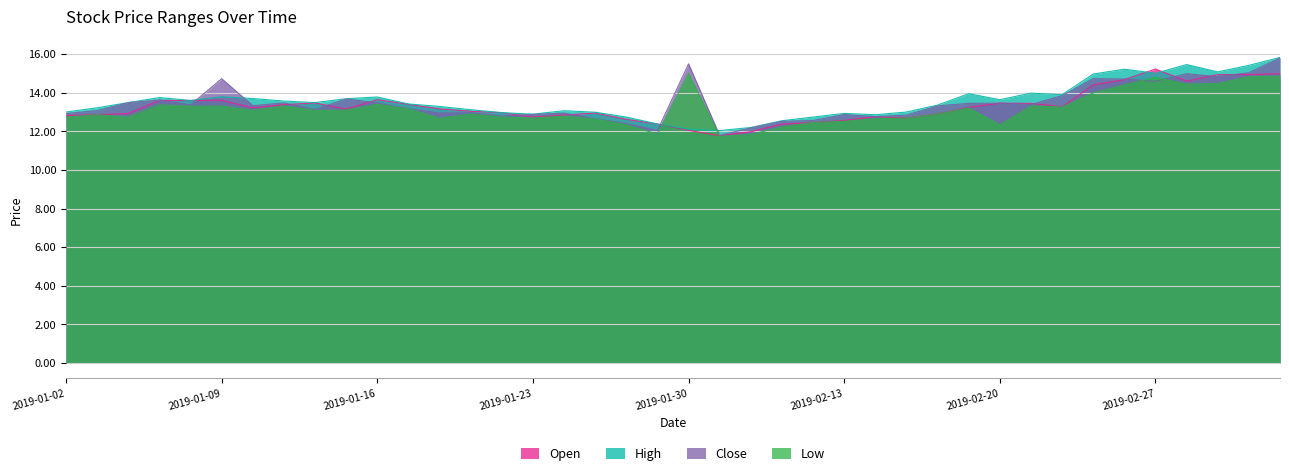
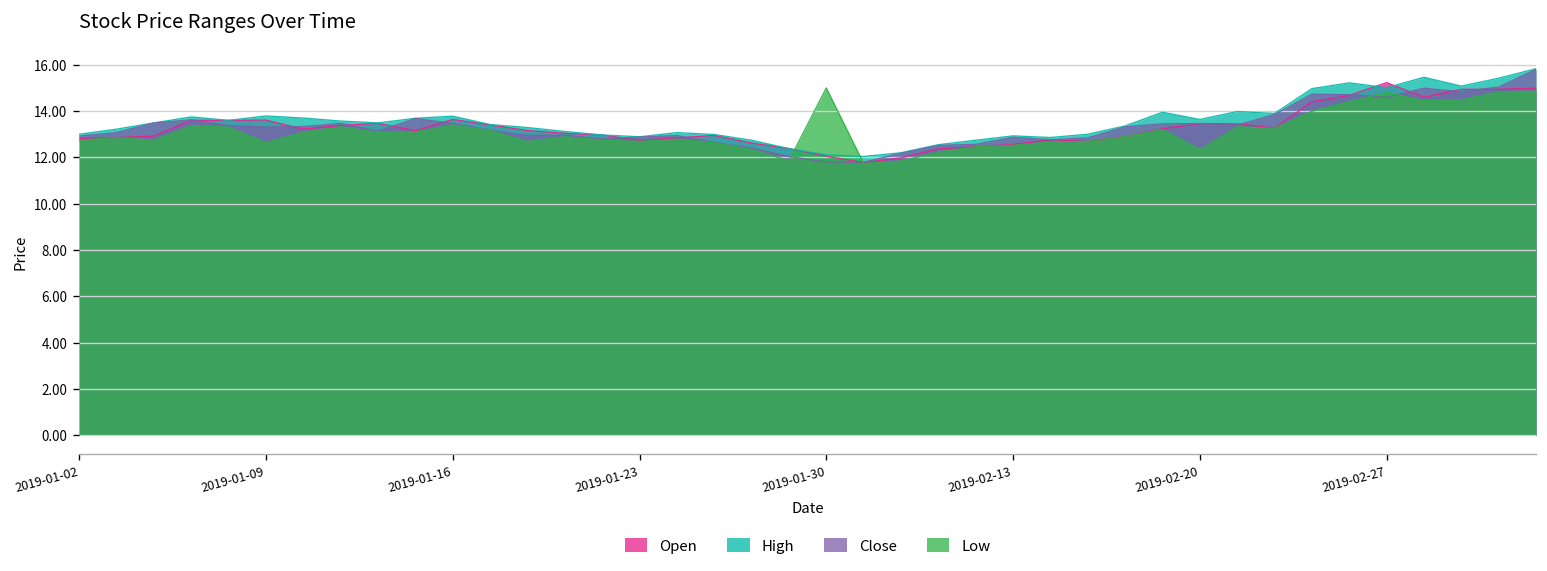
  {
    "Open": {
      "2019-01-09": 13.6,
      "2019-01-16": 13.6,
      "2019-02-27": 15.2
    },
    "High": {
      "2019-01-09": 13.8,
      "2019-01-16": 13.8,
      "2019-02-20": 13.6,
      "2019-02-27": 15.0
    },
    "Close": {
-     "2019-01-09": 14.7,
-     "2019-01-30": 15.5,
+     "2019-01-09": 13.3,
+     "2019-01-30": 11.8,
      "2019-02-27": 14.6
    },
    "Low": {
-     "2019-01-09": 13.3,
+     "2019-01-09": 12.6,
      "2019-01-30": 15.0,
      "2019-02-20": 12.3,
      "2019-02-27": 14.8
    }
  }
